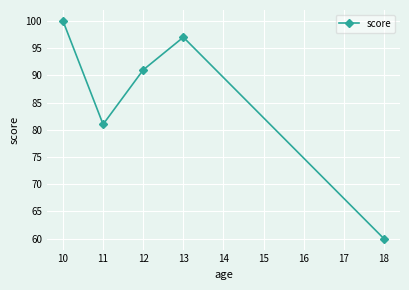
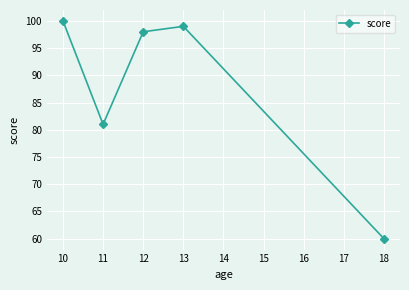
  {
    "10": 100,
    "11": 81,
-   "12": 91,
-   "13": 97,
+   "12": 98,
+   "13": 99,
    "18": 60
  }
